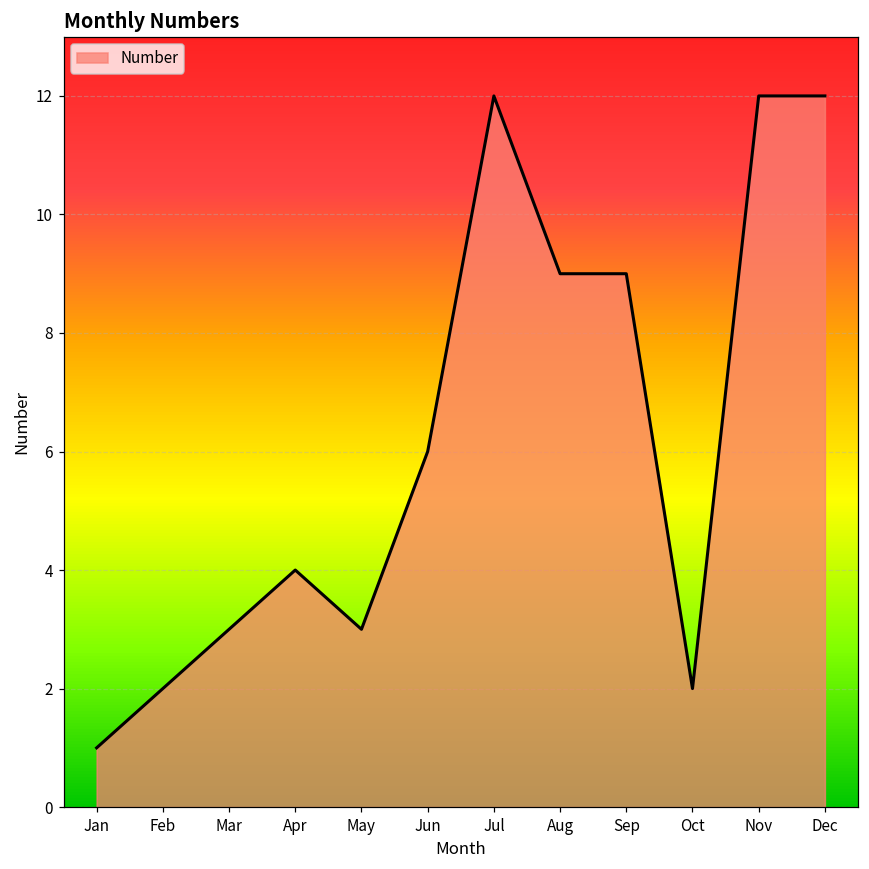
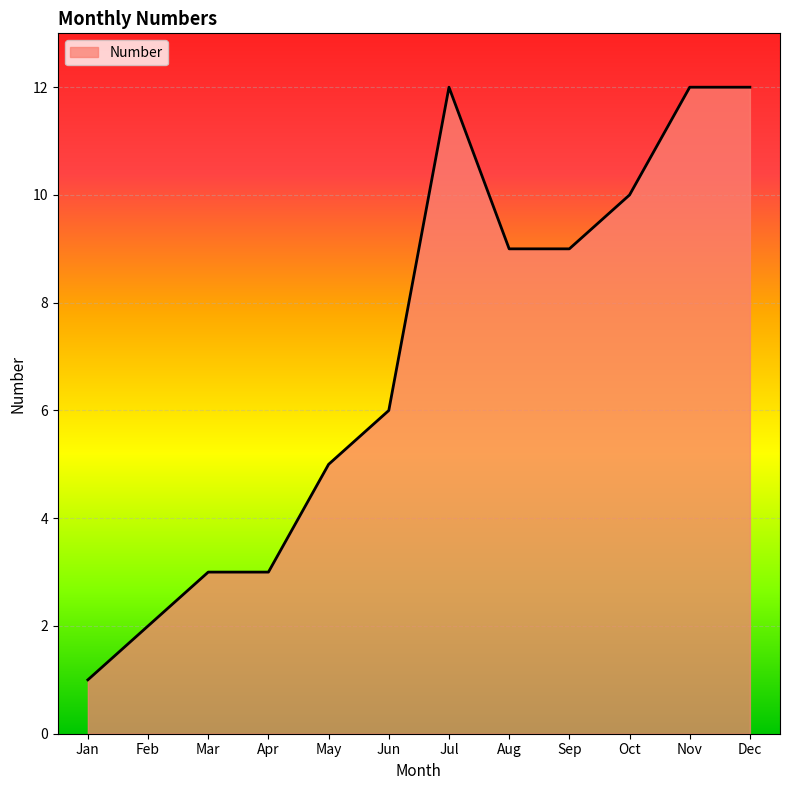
  {
    "Jan": 1,
    "Feb": 2,
    "Mar": 3,
-   "Apr": 4,
-   "May": 3,
+   "Apr": 3,
+   "May": 5,
    "Jun": 6,
    "Jul": 12,
    "Aug": 9,
    "Sep": 9,
-   "Oct": 2,
+   "Oct": 10,
    "Nov": 12,
    "Dec": 12
  }
